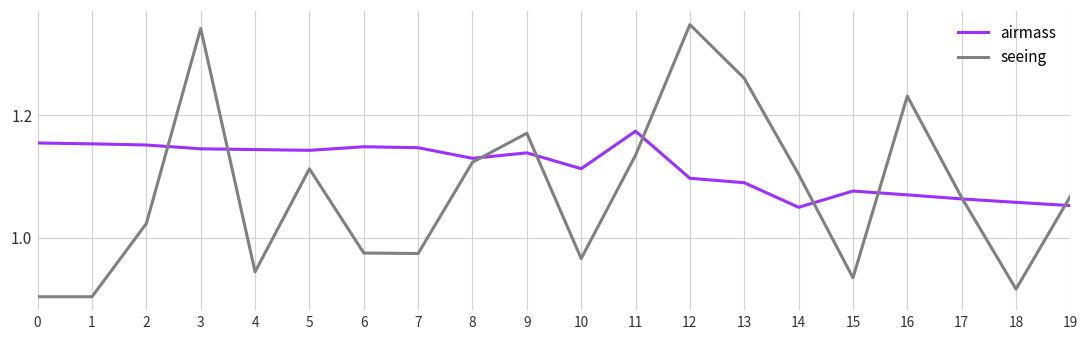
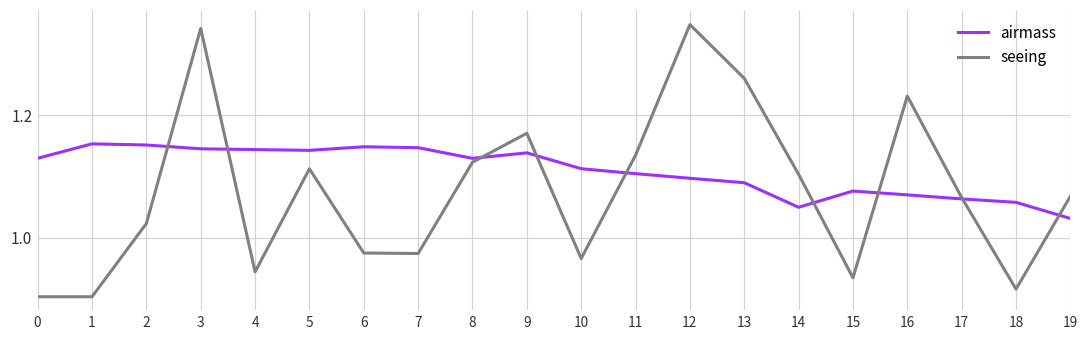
  {
    "airmass": {
-     "0": 1.15,
+     "0": 1.13,
      "1": 1.15,
      "2": 1.15,
      "3": 1.15,
      "4": 1.14,
      "5": 1.14,
      "6": 1.15,
      "7": 1.15,
      "8": 1.13,
      "9": 1.14,
      "10": 1.11,
-     "11": 1.17,
+     "11": 1.10,
      "12": 1.10,
      "13": 1.09,
      "14": 1.05,
      "15": 1.08,
      "16": 1.07,
      "18": 1.06,
-     "19": 1.05
+     "19": 1.03
    },
    "seeing": {
      "0": 0.90,
      "1": 0.90,
      "2": 1.02,
      "3": 1.34,
      "4": 0.94,
      "5": 1.11,
      "6": 0.97,
      "7": 0.97,
      "8": 1.12,
      "9": 1.17,
      "10": 0.97,
      "11": 1.13,
      "12": 1.35,
      "13": 1.26,
      "14": 1.10,
      "15": 0.93,
      "16": 1.23,
      "18": 0.92,
      "19": 1.07
    }
  }
